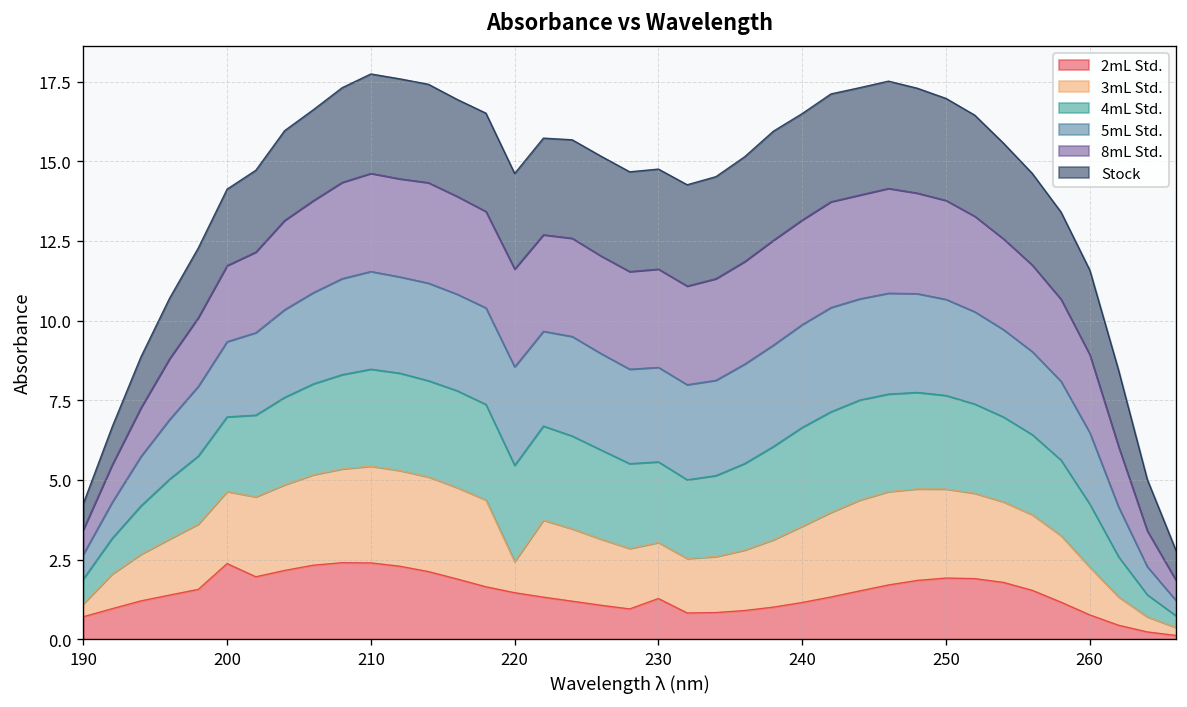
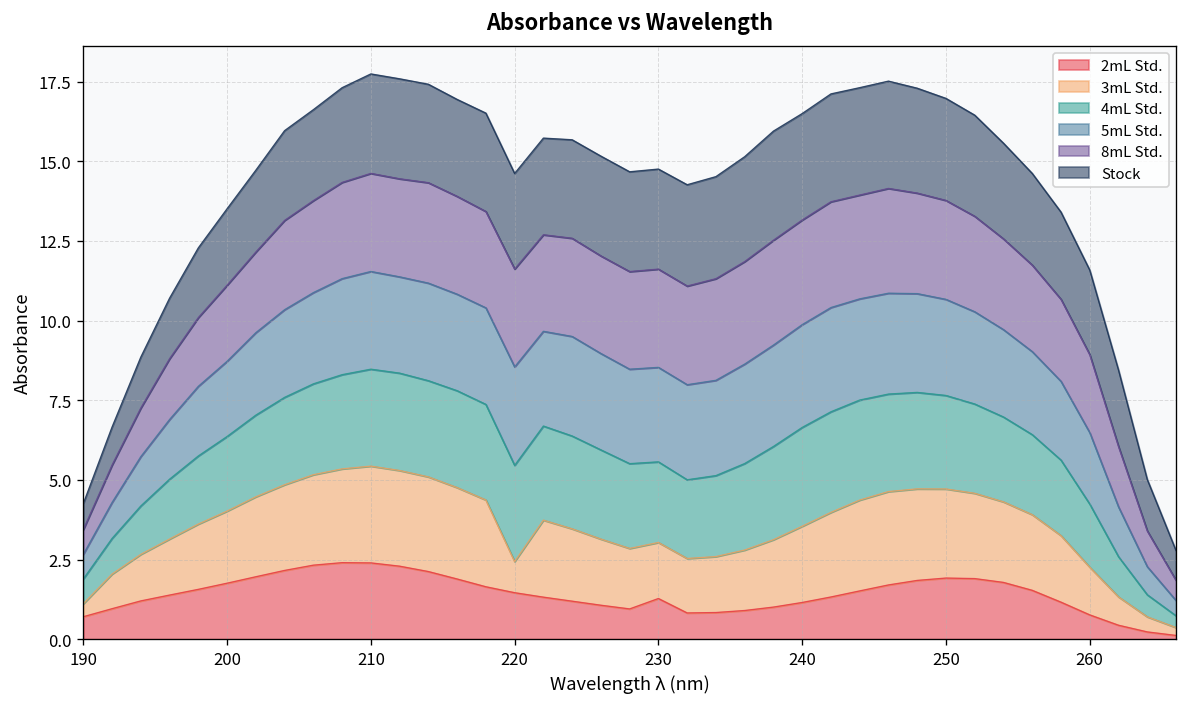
  {
    "2mL Std.": {
      "190": 0.7,
-     "200": 2.4,
+     "200": 1.8,
      "210": 2.4,
      "220": 1.5,
      "230": 1.3,
      "240": 1.2,
      "250": 1.9,
      "260": 0.8
    },
    "3mL Std.": {
      "190": 0.4,
      "200": 2.3,
      "210": 3.0,
      "220": 1.0,
      "230": 1.8,
      "240": 2.4,
      "250": 2.8,
      "260": 1.5
    },
    "Stock": {
      "190": 0.8,
      "200": 2.4,
      "210": 3.1,
      "220": 3.0,
      "230": 3.1,
      "240": 3.3,
      "250": 3.2,
      "260": 2.7
    }
  }
